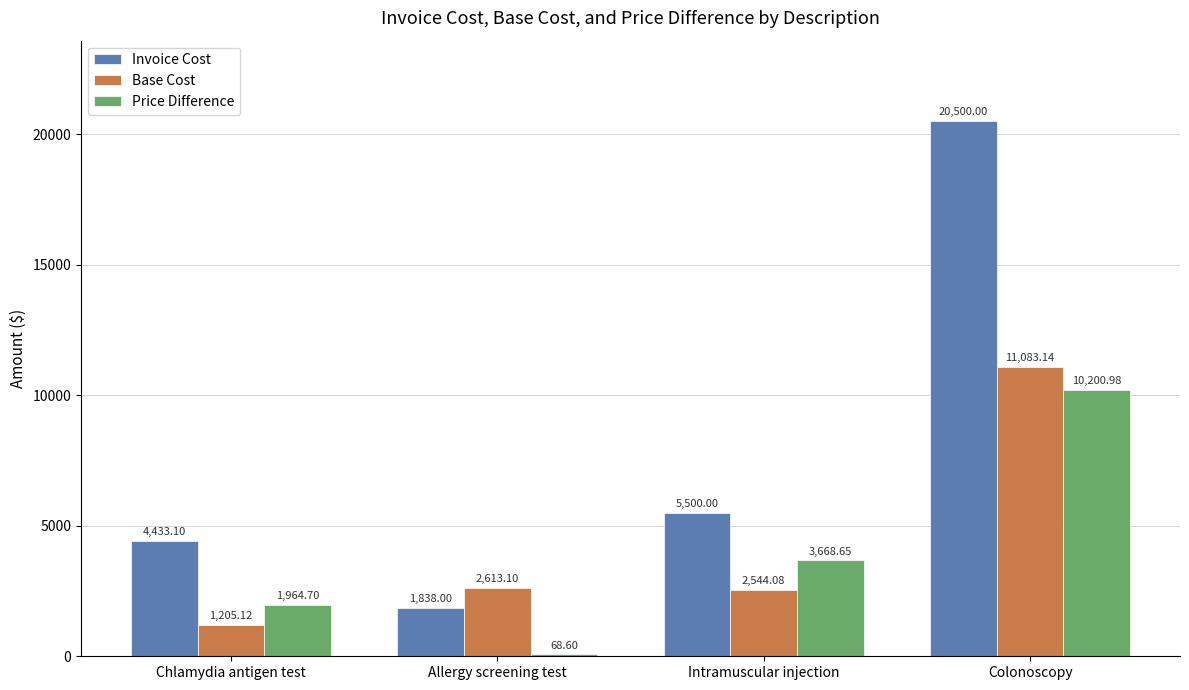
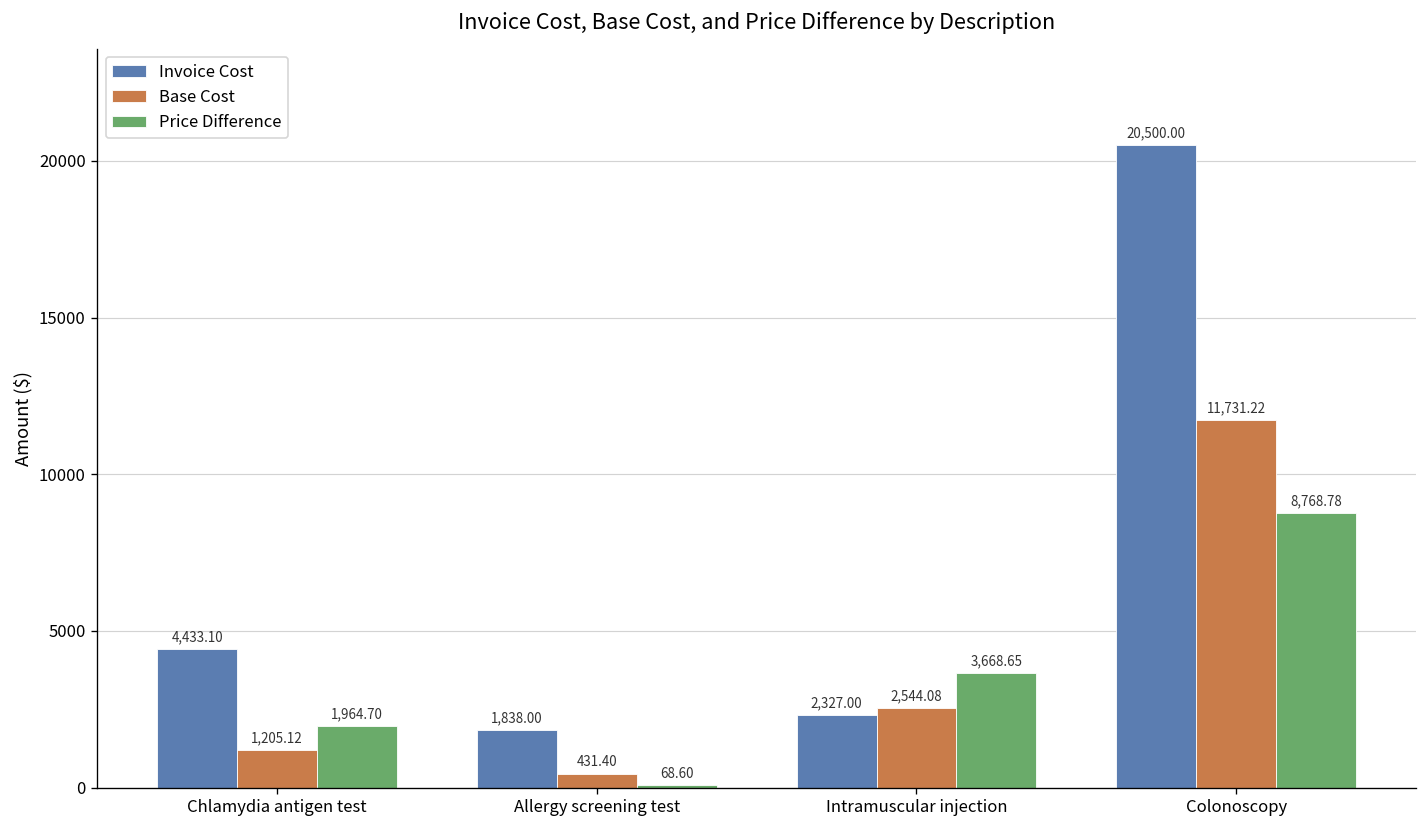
  {
    "Invoice Cost": {
      "Chlamydia antigen test": "4,433.10",
      "Allergy screening test": "1,838.00",
-     "Intramuscular injection": "5,500.00",
+     "Intramuscular injection": "2,327.00",
      "Colonoscopy": "20,500.00"
    },
    "Base Cost": {
      "Chlamydia antigen test": "1,205.12",
-     "Allergy screening test": "2,613.10",
+     "Allergy screening test": "431.40",
      "Intramuscular injection": "2,544.08",
-     "Colonoscopy": "11,083.14"
+     "Colonoscopy": "11,731.22"
    },
    "Price Difference": {
      "Chlamydia antigen test": "1,964.70",
      "Allergy screening test": "68.60",
      "Intramuscular injection": "3,668.65",
-     "Colonoscopy": "10,200.98"
+     "Colonoscopy": "8,768.78"
    }
  }
